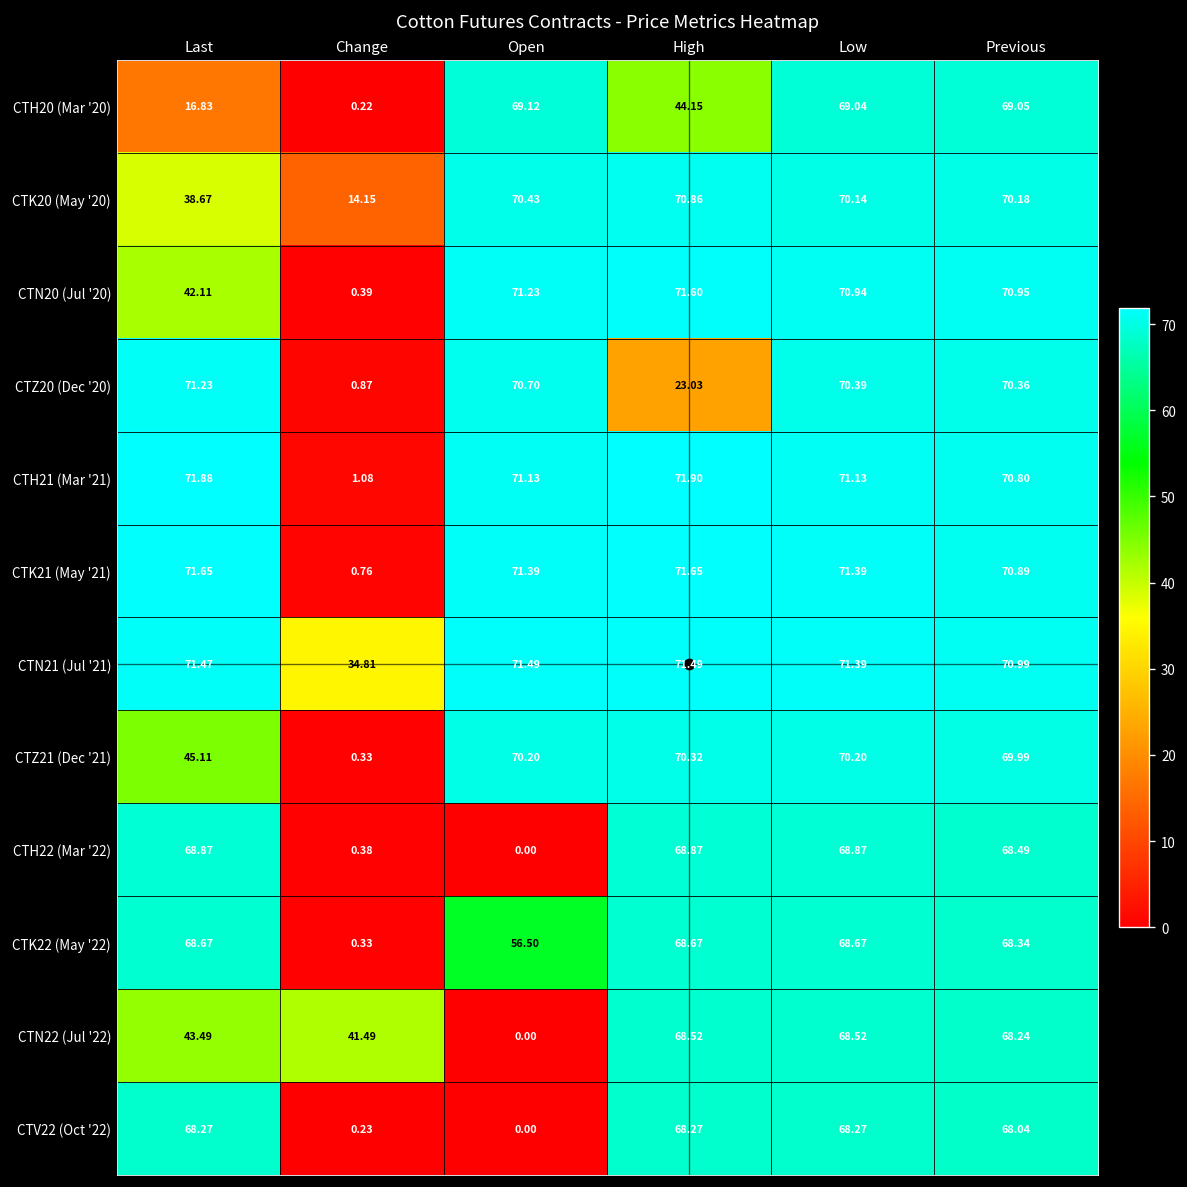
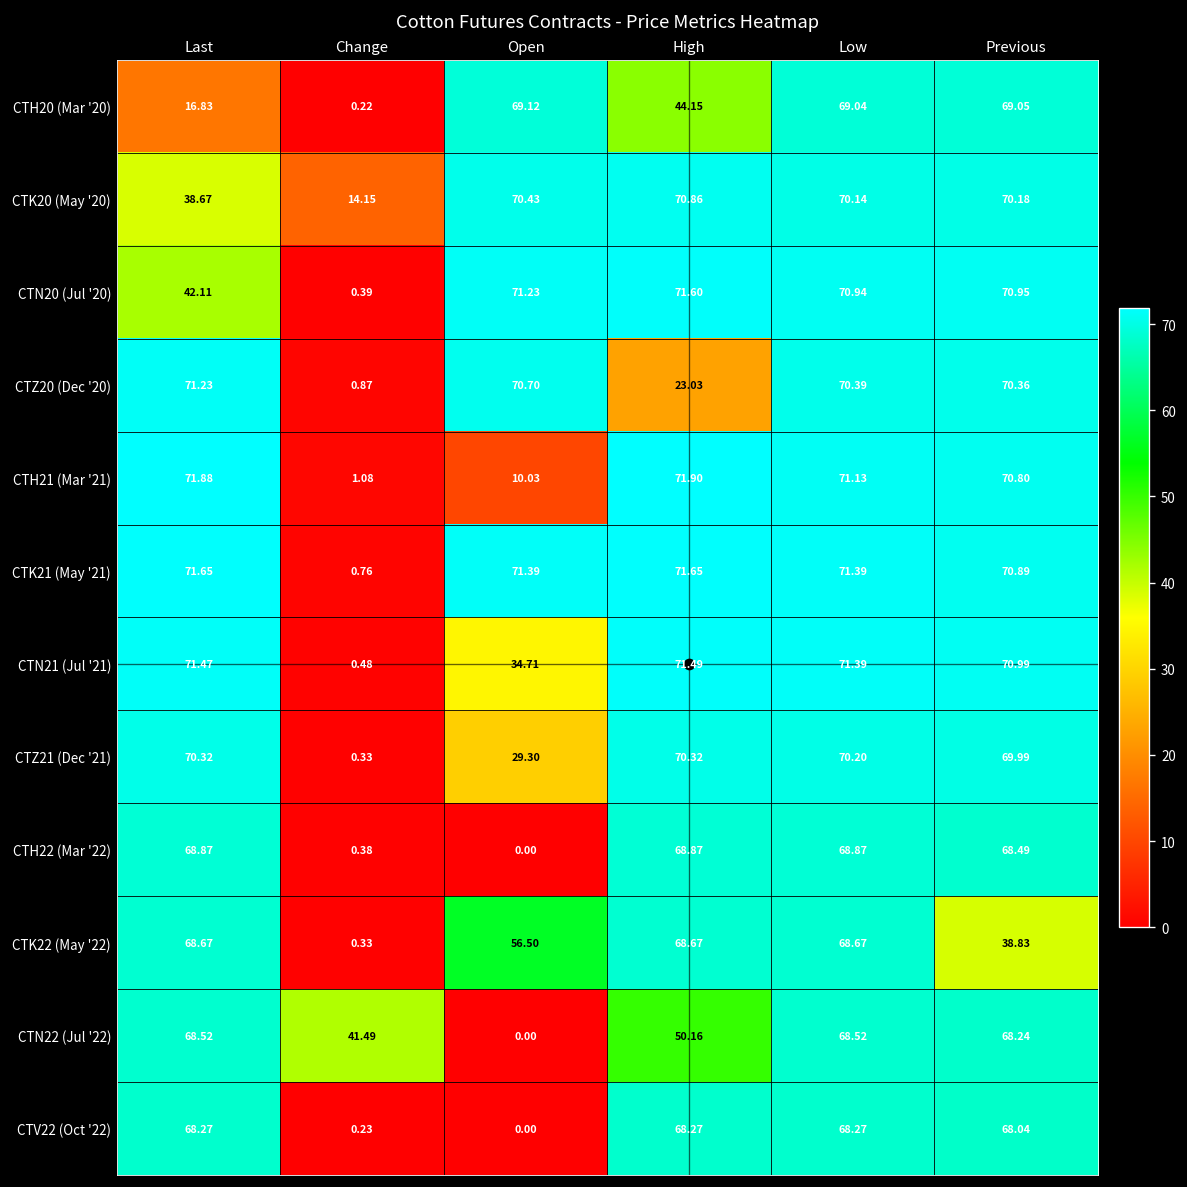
  {
    "CTH20 (Mar '20)": {
      "Last": 16.83,
      "Change": 0.22,
      "Open": 69.12,
      "High": 44.15,
      "Low": 69.04,
      "Previous": 69.05
    },
    "CTK20 (May '20)": {
      "Last": 38.67,
      "Change": 14.15,
      "Open": 70.43,
      "High": 70.86,
      "Low": 70.14,
      "Previous": 70.18
    },
    "CTN20 (Jul '20)": {
      "Last": 42.11,
      "Change": 0.39,
      "Open": 71.23,
      "High": 71.60,
      "Low": 70.94,
      "Previous": 70.95
    },
    "CTZ20 (Dec '20)": {
      "Last": 71.23,
      "Change": 0.87,
      "Open": 70.70,
      "High": 23.03,
      "Low": 70.39,
      "Previous": 70.36
    },
    "CTH21 (Mar '21)": {
      "Last": 71.88,
      "Change": 1.08,
-     "Open": 71.13,
+     "Open": 10.03,
      "High": 71.90,
      "Low": 71.13,
      "Previous": 70.80
    },
    "CTK21 (May '21)": {
      "Last": 71.65,
      "Change": 0.76,
      "Open": 71.39,
      "High": 71.65,
      "Low": 71.39,
      "Previous": 70.89
    },
    "CTN21 (Jul '21)": {
      "Last": 71.47,
-     "Change": 34.81,
-     "Open": 71.49,
+     "Change": 0.48,
+     "Open": 34.71,
      "Low": 71.39,
      "Previous": 70.99
    },
    "CTZ21 (Dec '21)": {
-     "Last": 45.11,
+     "Last": 70.32,
      "Change": 0.33,
-     "Open": 70.20,
+     "Open": 29.30,
      "High": 70.32,
      "Low": 70.20,
      "Previous": 69.99
    },
    "CTH22 (Mar '22)": {
      "Last": 68.87,
      "Change": 0.38,
      "Open": 0.00,
      "High": 68.87,
      "Low": 68.87,
      "Previous": 68.49
    },
    "CTK22 (May '22)": {
      "Last": 68.67,
      "Change": 0.33,
      "Open": 56.50,
      "High": 68.67,
      "Low": 68.67,
-     "Previous": 68.34
+     "Previous": 38.83
    },
    "CTN22 (Jul '22)": {
-     "Last": 43.49,
+     "Last": 68.52,
      "Change": 41.49,
      "Open": 0.00,
-     "High": 68.52,
+     "High": 50.16,
      "Low": 68.52,
      "Previous": 68.24
    },
    "CTV22 (Oct '22)": {
      "Last": 68.27,
      "Change": 0.23,
      "Open": 0.00,
      "High": 68.27,
      "Low": 68.27,
      "Previous": 68.04
    }
  }
